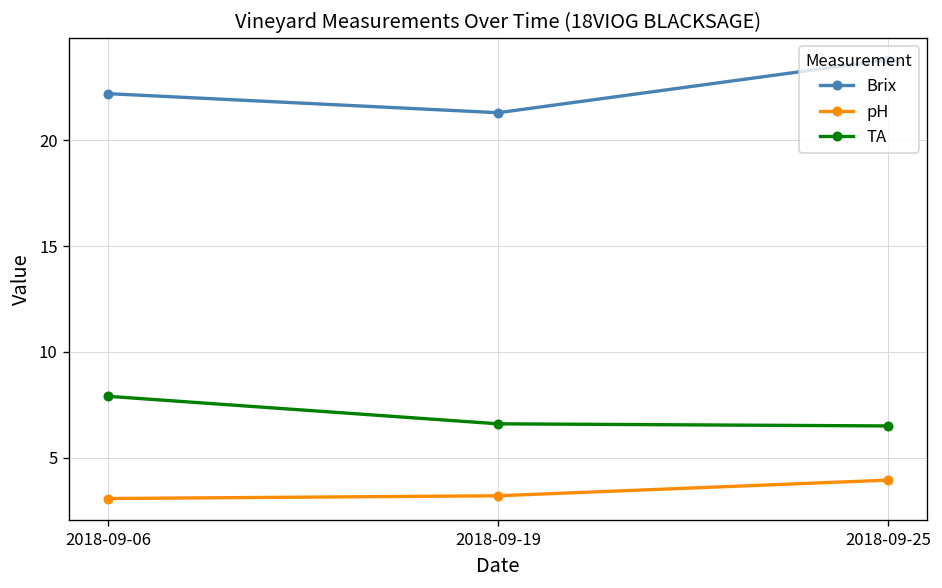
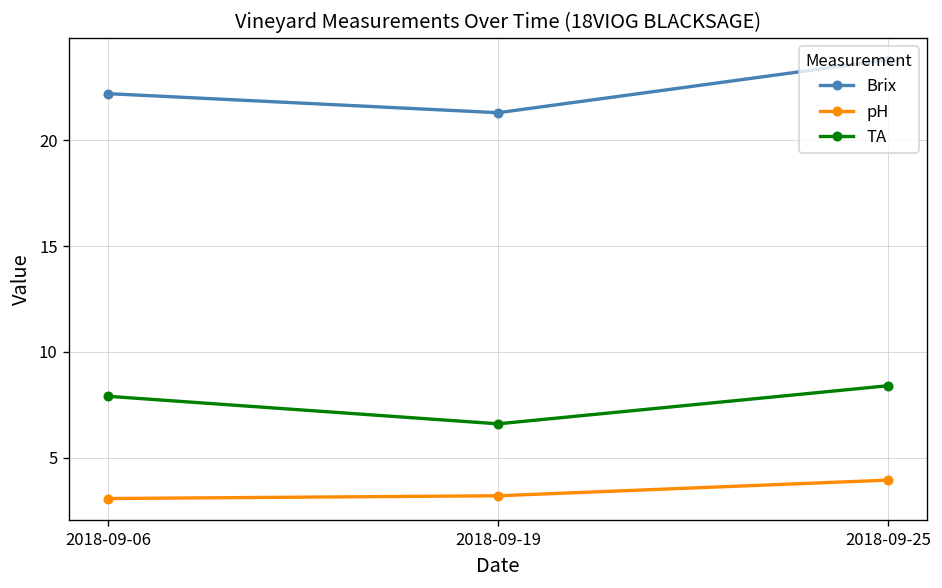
  {
    "Brix": {
      "2018-09-06": 22.2,
      "2018-09-19": 21.3
    },
    "pH": {
      "2018-09-06": 3.1,
      "2018-09-19": 3.2,
      "2018-09-25": 3.9
    },
    "TA": {
      "2018-09-06": 7.9,
      "2018-09-19": 6.6,
-     "2018-09-25": 6.5
+     "2018-09-25": 8.4
    }
  }
